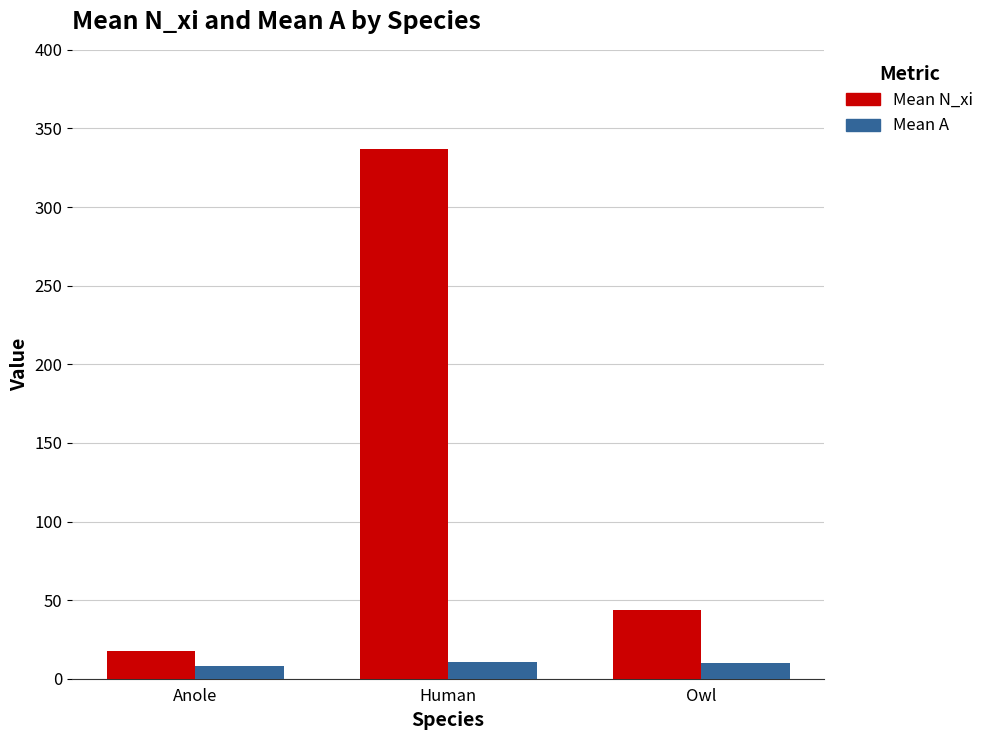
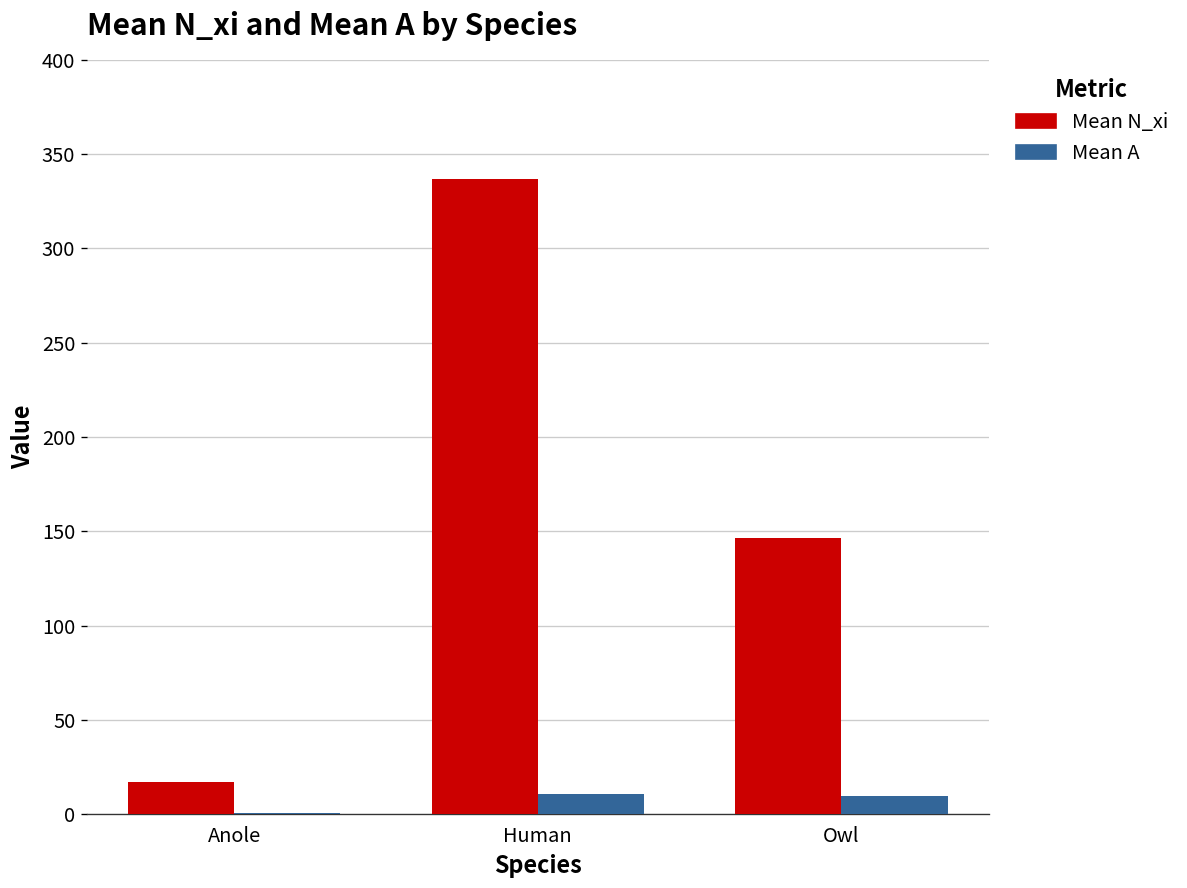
  {
    "Mean N_xi": {
      "Anole": 17,
      "Human": 337,
-     "Owl": 44
+     "Owl": 147
    },
    "Mean A": {
-     "Anole": 8,
+     "Anole": 1,
      "Human": 11,
      "Owl": 10
    }
  }
